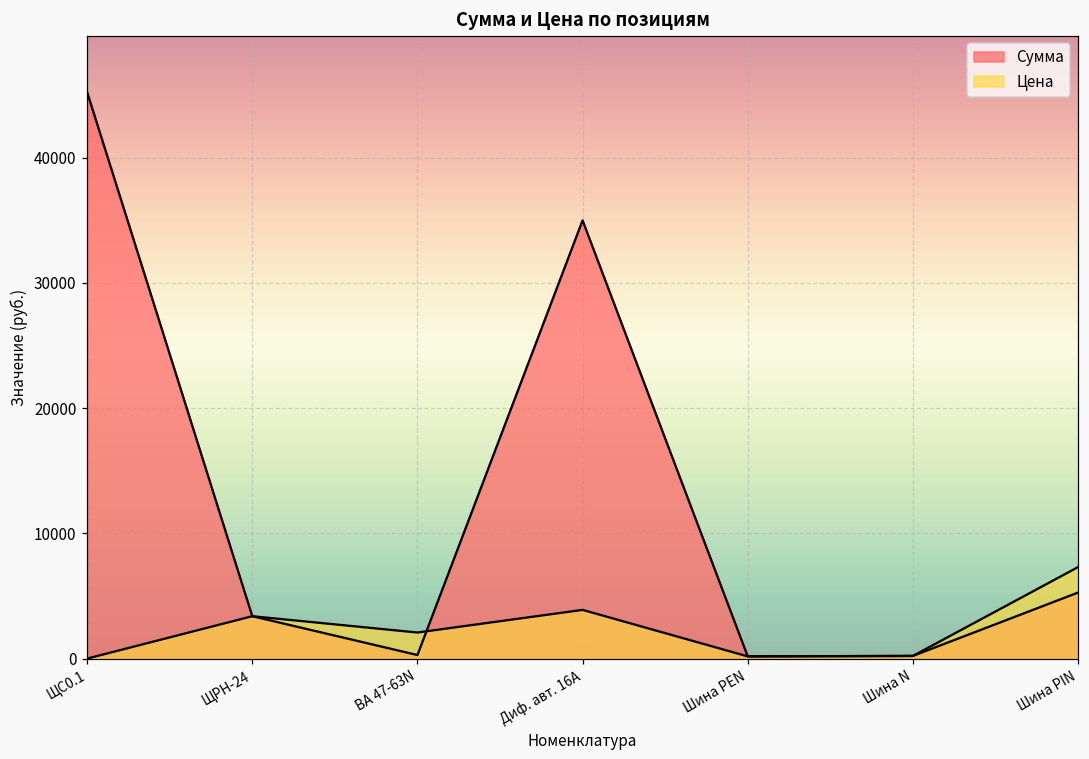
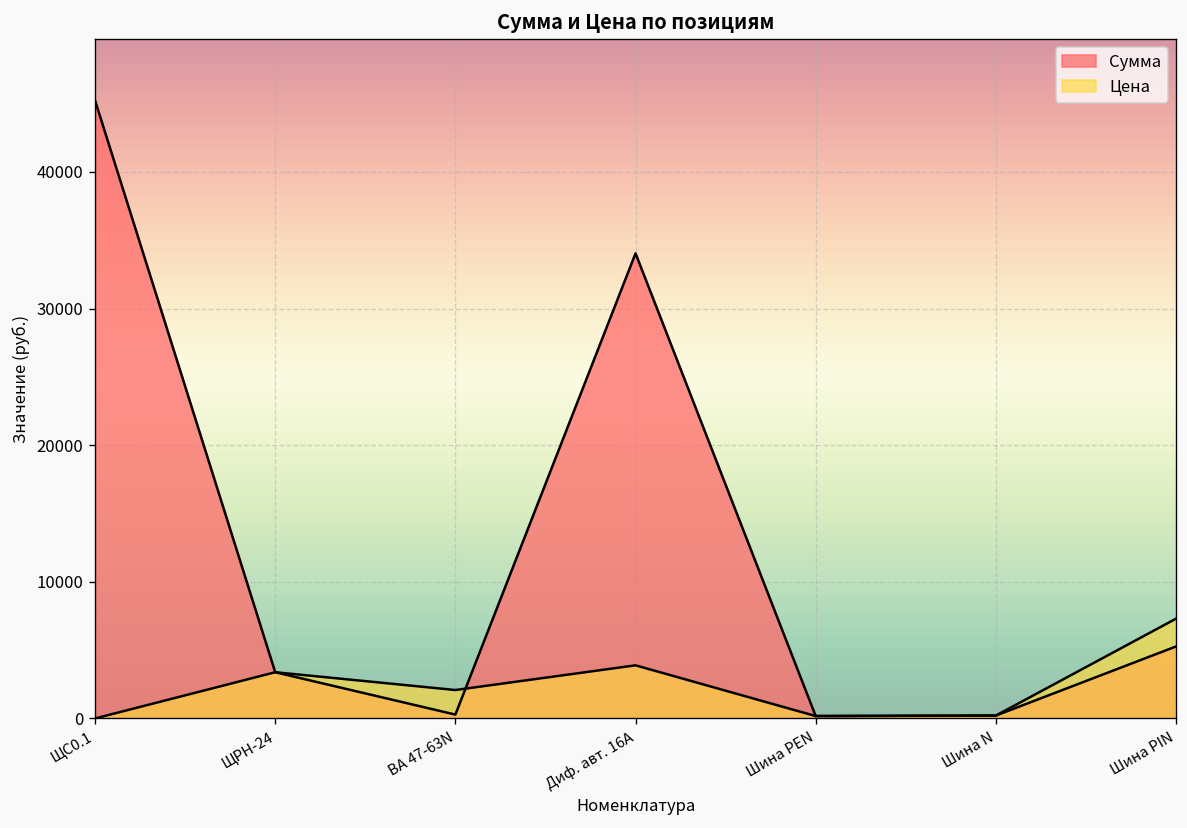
  {
    "Сумма": {
      "ЩС0.1": 45200,
      "ВА 47-63N": 300,
-     "Диф. авт. 16А": 35000,
+     "Диф. авт. 16А": 34000,
      "Шина PIN": 5300
    },
    "Цена": {
      "ЩС0.1": 0,
      "ВА 47-63N": 2100,
      "Диф. авт. 16А": 3900,
      "Шина PIN": 7300
    }
  }
